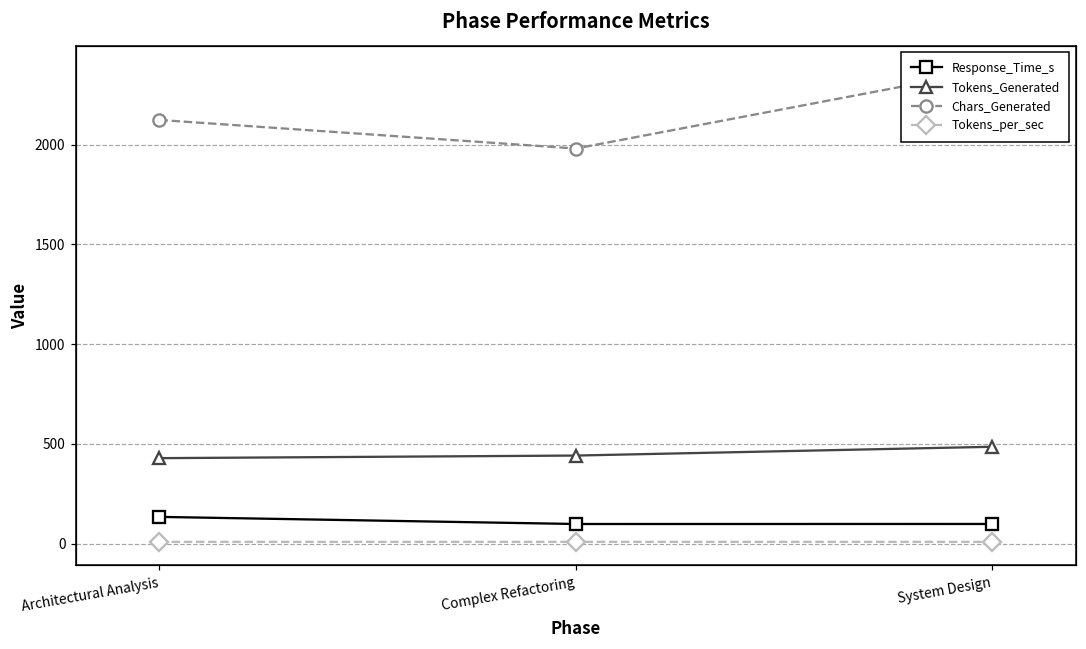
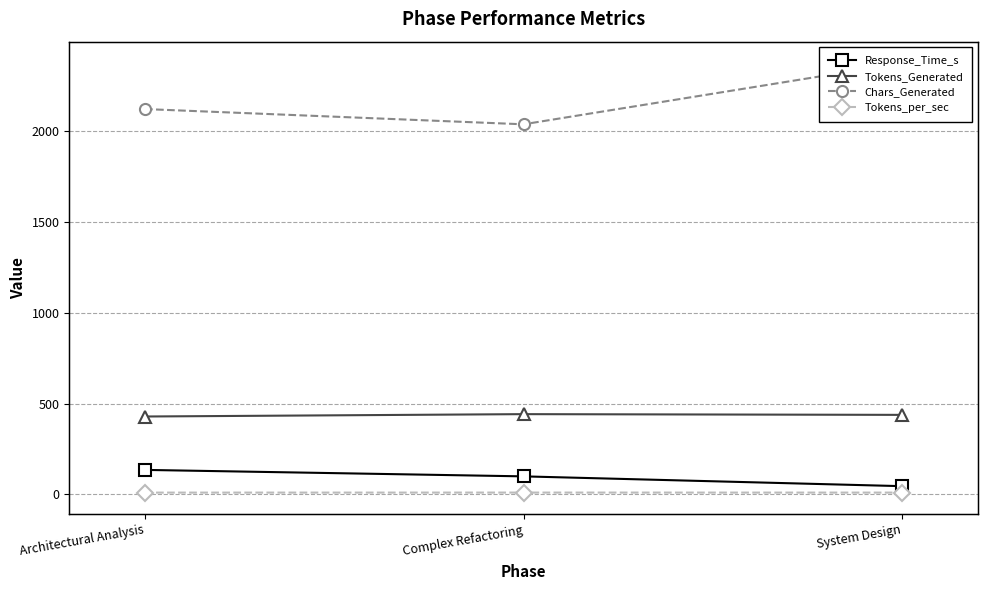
  {
    "Response_Time_s": {
      "Architectural Analysis": 130,
      "Complex Refactoring": 100,
-     "System Design": 100
+     "System Design": 50
    },
    "Tokens_Generated": {
      "Architectural Analysis": 430,
      "Complex Refactoring": 440,
-     "System Design": 490
+     "System Design": 440
    },
    "Chars_Generated": {
      "Architectural Analysis": 2120,
-     "Complex Refactoring": 1980
+     "Complex Refactoring": 2040
    },
    "Tokens_per_sec": {
      "Architectural Analysis": 10,
      "Complex Refactoring": 10,
      "System Design": 10
    }
  }
